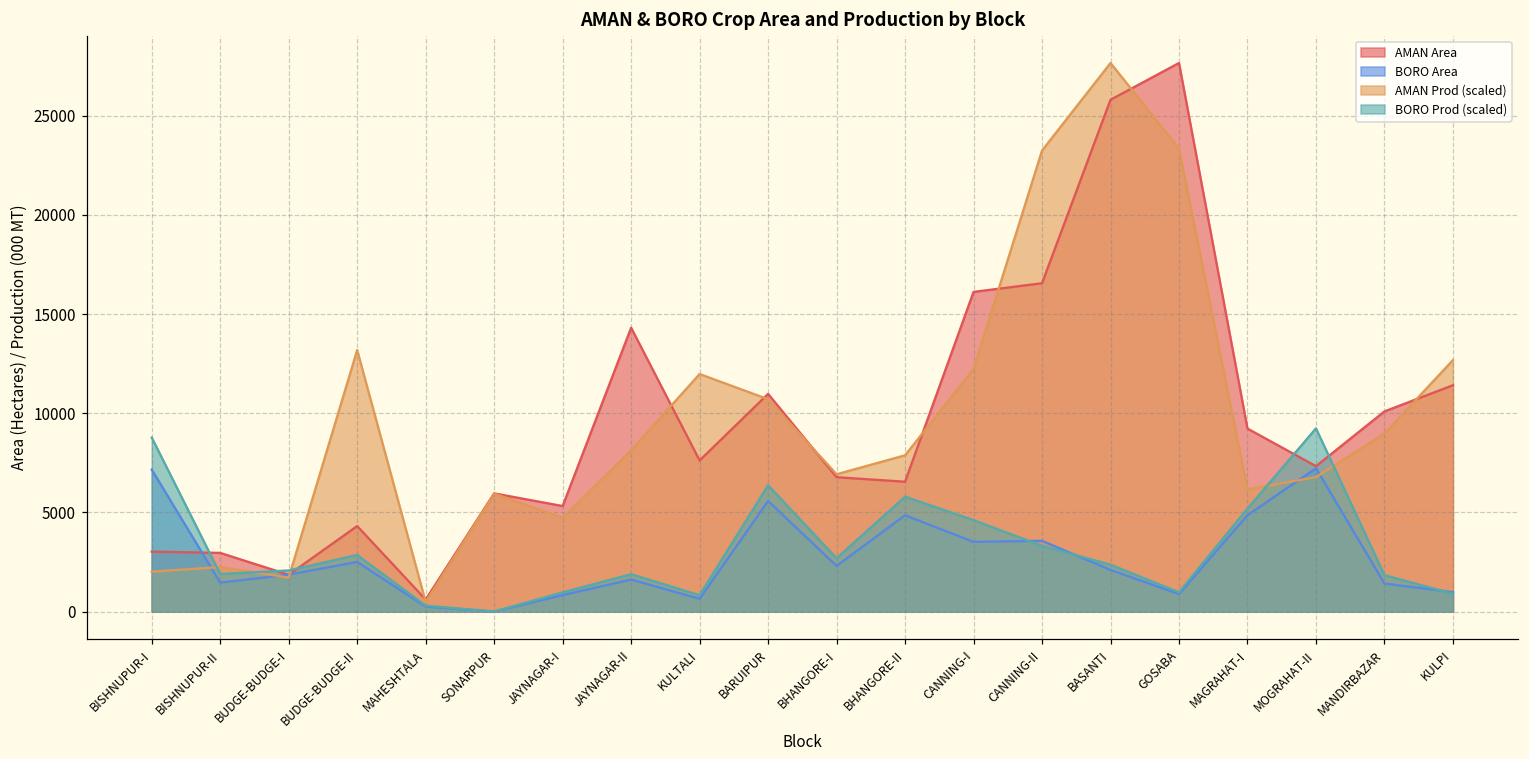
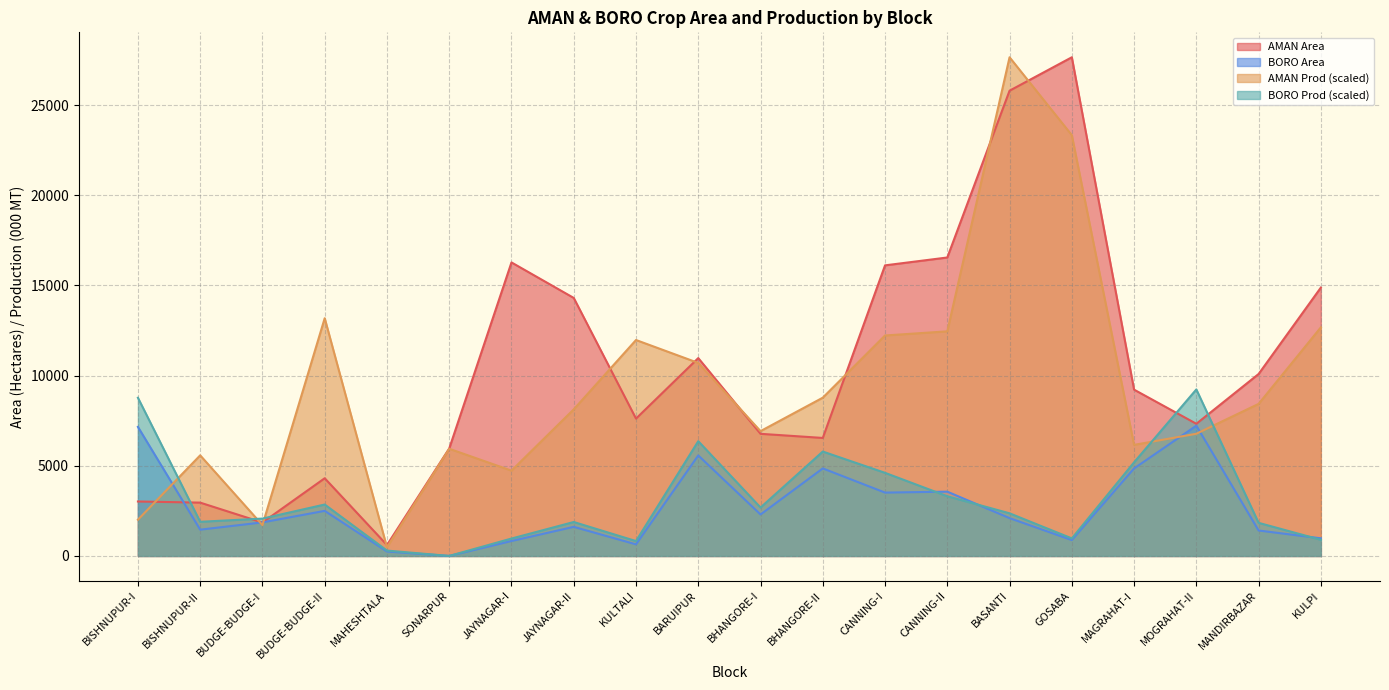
  {
    "AMAN Area": {
      "BISHNUPUR-I": 3000,
      "BISHNUPUR-II": 3000,
      "BUDGE-BUDGE-II": 4300,
-     "JAYNAGAR-I": 5300,
+     "JAYNAGAR-I": 16300,
      "JAYNAGAR-II": 14300,
      "KULTALI": 7600,
      "BARUIPUR": 11000,
      "BHANGORE-I": 6800,
      "BHANGORE-II": 6500,
      "CANNING-I": 16100,
      "CANNING-II": 16600,
      "BASANTI": 25800,
      "GOSABA": 27700,
      "MAGRAHAT-I": 9200,
      "MANDIRBAZAR": 10100,
-     "KULPI": 11400
+     "KULPI": 14900
    },
    "AMAN Prod (scaled)": {
      "BISHNUPUR-I": 2000,
-     "BISHNUPUR-II": 2200,
+     "BISHNUPUR-II": 5600,
      "BUDGE-BUDGE-I": 1700,
      "BUDGE-BUDGE-II": 13200,
      "JAYNAGAR-I": 4700,
      "JAYNAGAR-II": 8100,
      "KULTALI": 12000,
      "BARUIPUR": 10700,
      "BHANGORE-I": 6900,
-     "BHANGORE-II": 7900,
+     "BHANGORE-II": 8800,
      "CANNING-I": 12200,
-     "CANNING-II": 23200,
+     "CANNING-II": 12500,
      "BASANTI": 27700,
      "GOSABA": 23300,
      "MAGRAHAT-I": 6200,
      "MOGRAHAT-II": 6800,
-     "MANDIRBAZAR": 9000,
+     "MANDIRBAZAR": 8400,
      "KULPI": 12700
    }
  }
